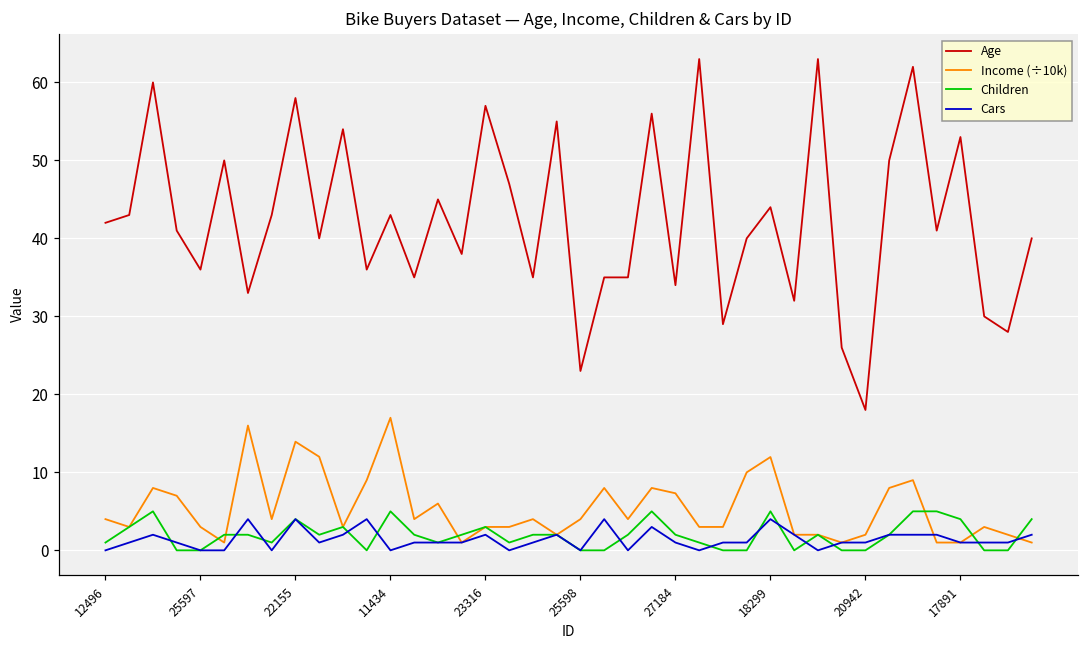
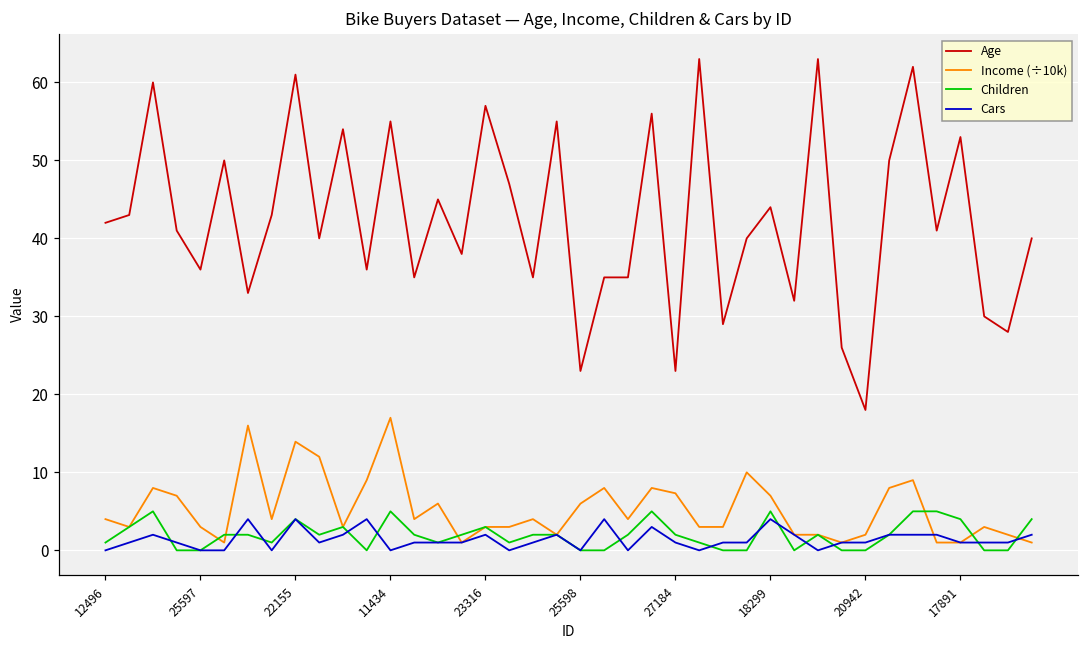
  {
    "Age": {
      "12496": 42,
      "25597": 36,
-     "22155": 58,
-     "11434": 43,
+     "22155": 61,
+     "11434": 55,
      "23316": 57,
      "25598": 23,
-     "27184": 34,
+     "27184": 23,
      "18299": 44,
      "20942": 18,
      "17891": 53
    },
    "Income (÷10k)": {
      "12496": 4,
      "25597": 3,
      "22155": 14,
      "11434": 17,
-     "25598": 4,
+     "25598": 6,
      "27184": 7,
-     "18299": 12,
+     "18299": 7,
      "20942": 2
    },
    "Children": {
      "12496": 1,
      "11434": 5,
      "27184": 2,
      "18299": 5,
      "20942": 0,
      "17891": 4
    },
    "Cars": {
      "12496": 0,
      "11434": 0,
      "23316": 2,
      "27184": 1,
      "18299": 4,
      "20942": 1
    }
  }
